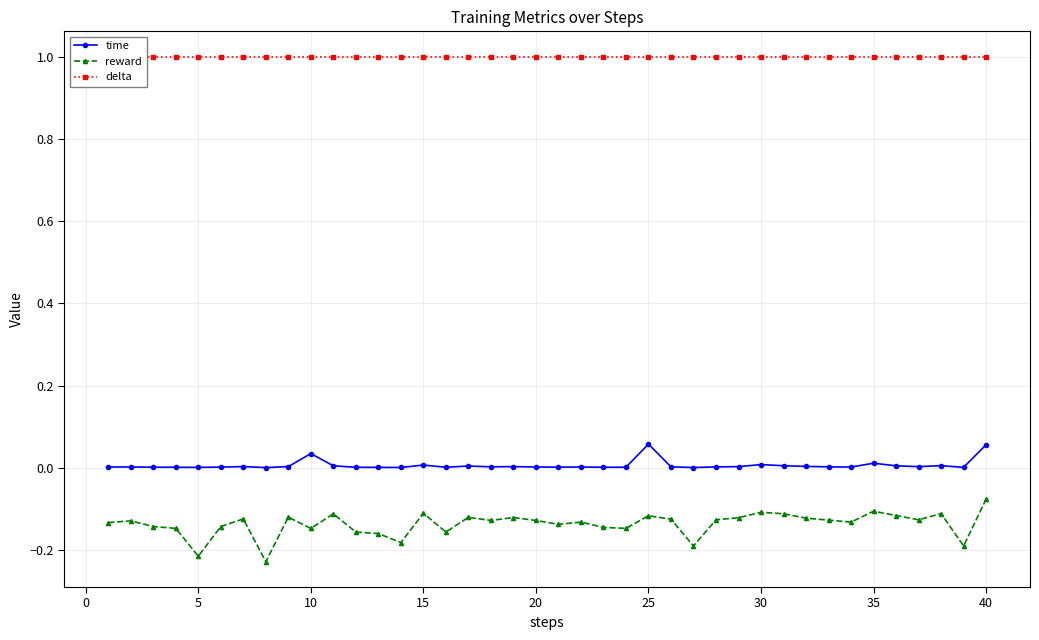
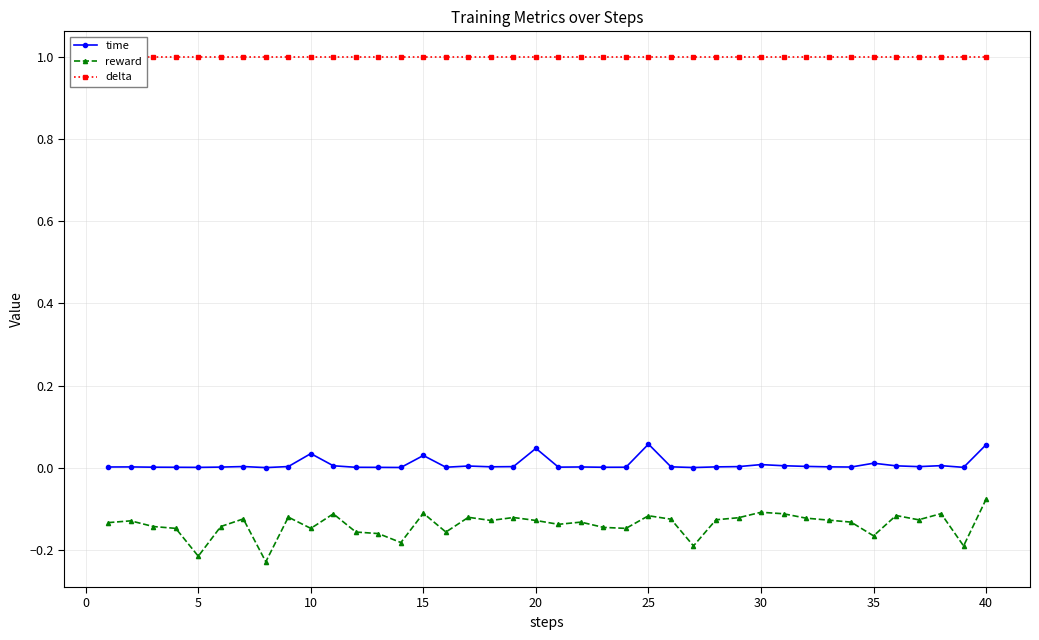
  {
    "time": {
      "5": 0.00,
      "10": 0.03,
-     "15": 0.01,
-     "20": 0.00,
+     "15": 0.03,
+     "20": 0.05,
      "25": 0.06,
      "30": 0.01,
      "35": 0.01,
      "40": 0.06
    },
    "reward": {
      "5": -0.22,
      "10": -0.15,
      "15": -0.11,
      "20": -0.13,
      "25": -0.12,
      "30": -0.11,
-     "35": -0.11,
+     "35": -0.17,
      "40": -0.08
    },
    "delta": {
      "5": 1.00,
      "10": 1.00,
      "15": 1.00,
      "20": 1.00,
      "25": 1.00,
      "30": 1.00,
      "35": 1.00,
      "40": 1.00
    }
  }
